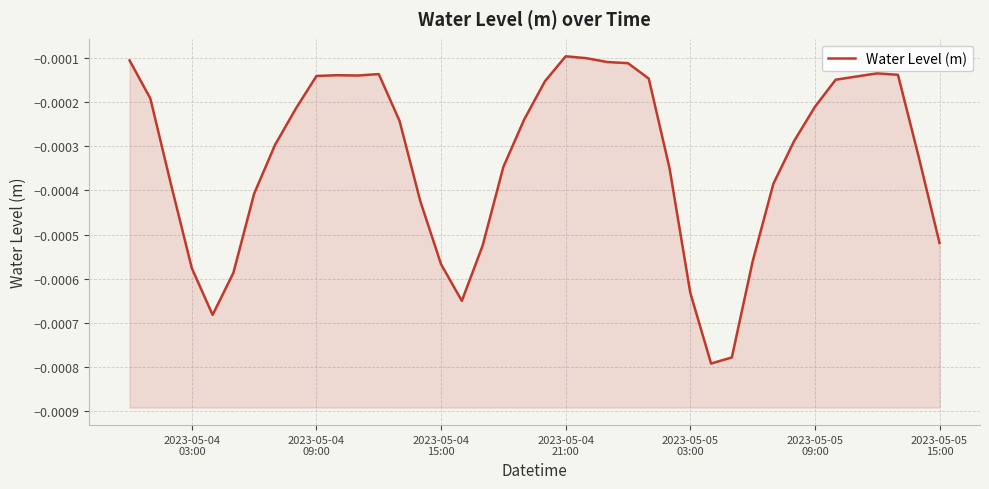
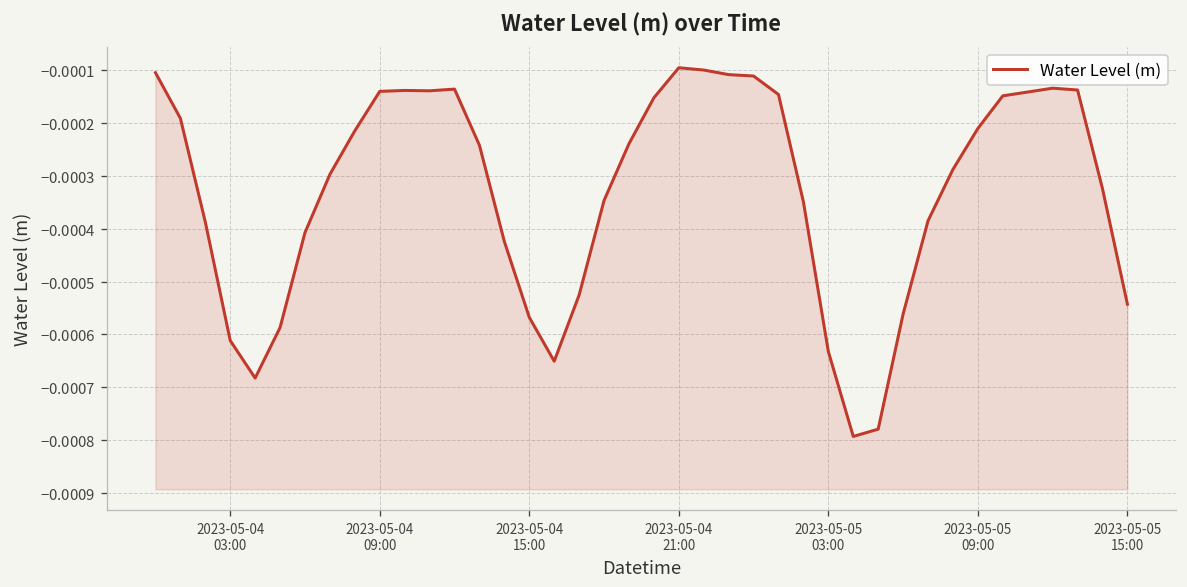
  {
-   "2023-05-04 03:00": -0.00058,
+   "2023-05-04 03:00": -0.00061,
    "2023-05-04 09:00": -0.00014,
    "2023-05-04 15:00": -0.00057,
    "2023-05-04 21:00": -0.00010,
    "2023-05-05 03:00": -0.00063,
    "2023-05-05 09:00": -0.00021,
-   "2023-05-05 15:00": -0.00052
+   "2023-05-05 15:00": -0.00054
  }
